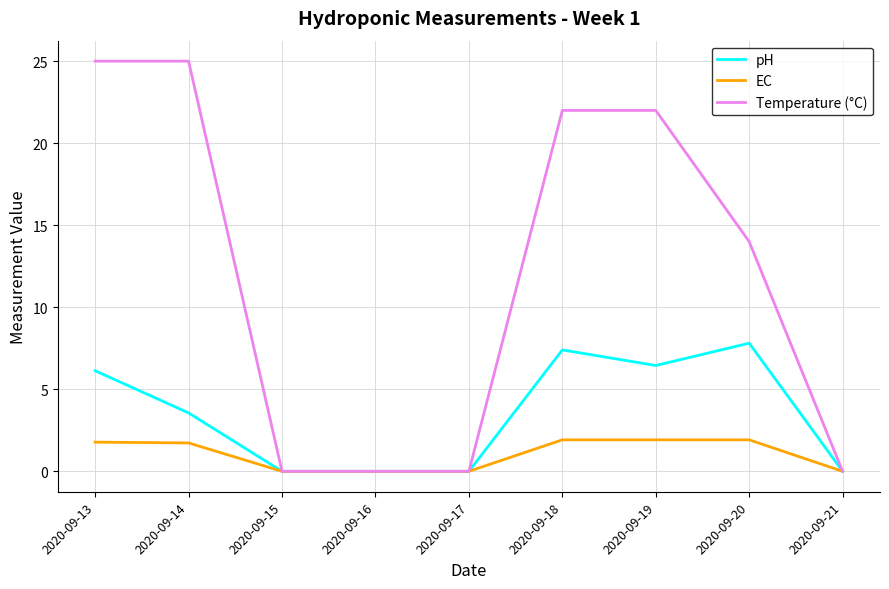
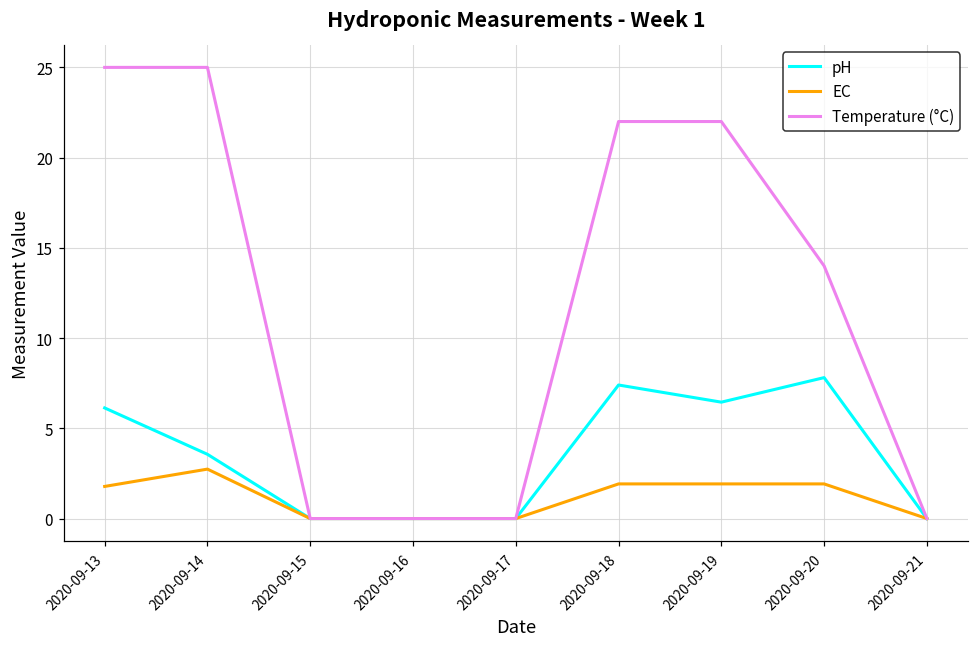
  {
    "pH": {
      "2020-09-13": 6.1,
      "2020-09-14": 3.6,
      "2020-09-18": 7.4,
      "2020-09-19": 6.5,
      "2020-09-20": 7.8
    },
    "EC": {
      "2020-09-13": 1.8,
-     "2020-09-14": 1.7,
+     "2020-09-14": 2.7,
      "2020-09-18": 1.9,
      "2020-09-19": 1.9,
      "2020-09-20": 1.9
    },
    "Temperature (°C)": {
      "2020-09-13": 25.0,
      "2020-09-14": 25.0,
      "2020-09-18": 22.0,
      "2020-09-19": 22.0,
      "2020-09-20": 14.0
    }
  }
